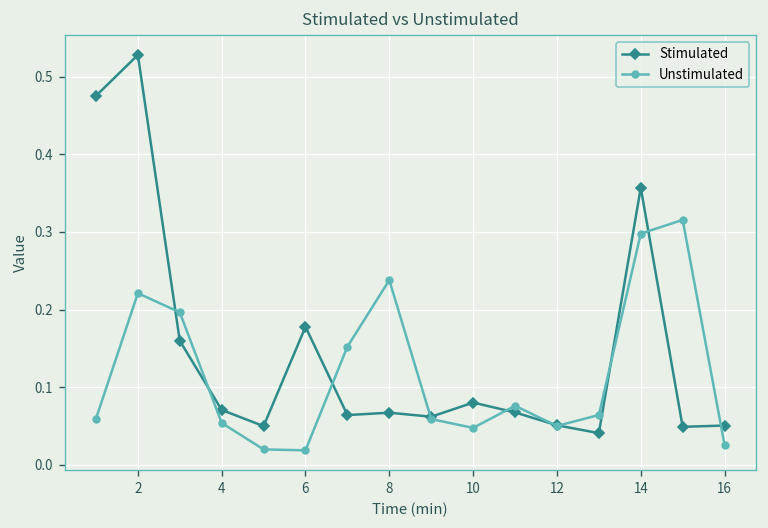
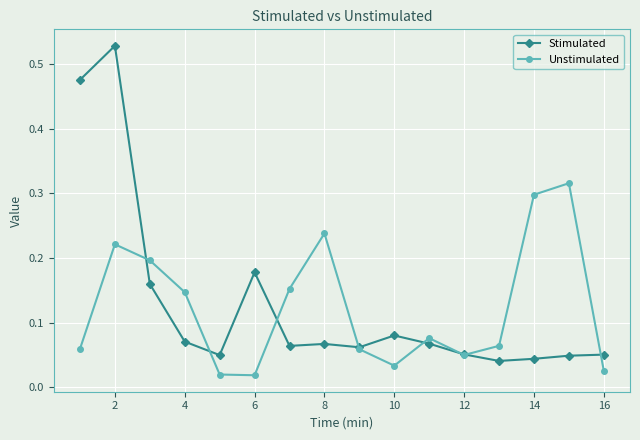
  {
    "Stimulated": {
      "2": 0.53,
      "4": 0.07,
      "6": 0.18,
      "8": 0.07,
      "10": 0.08,
-     "14": 0.36,
+     "14": 0.04,
      "16": 0.05
    },
    "Unstimulated": {
      "2": 0.22,
-     "4": 0.05,
+     "4": 0.15,
      "6": 0.02,
      "8": 0.24,
-     "10": 0.05,
+     "10": 0.03,
      "14": 0.30,
      "16": 0.03
    }
  }
